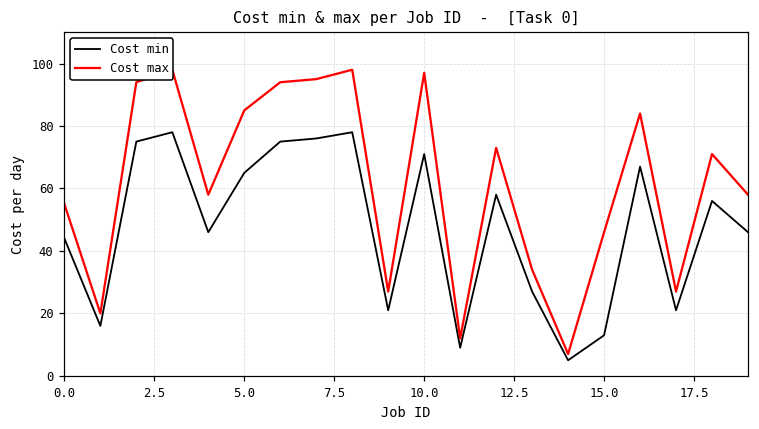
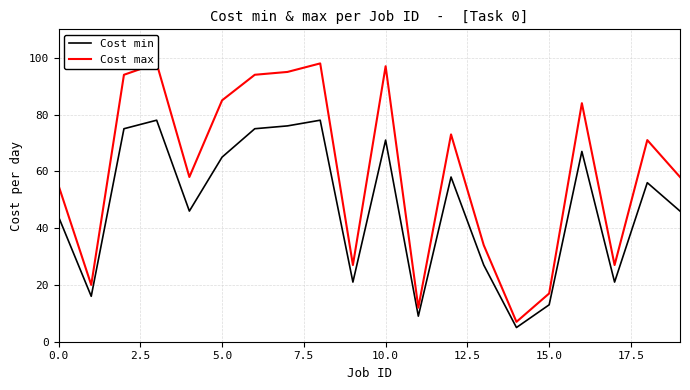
  {
    "Cost min": {
      "0.0": 44,
      "5.0": 65,
      "10.0": 71,
      "15.0": 13
    },
    "Cost max": {
      "0.0": 55,
      "5.0": 85,
      "10.0": 97,
-     "15.0": 46
+     "15.0": 17
    }
  }
